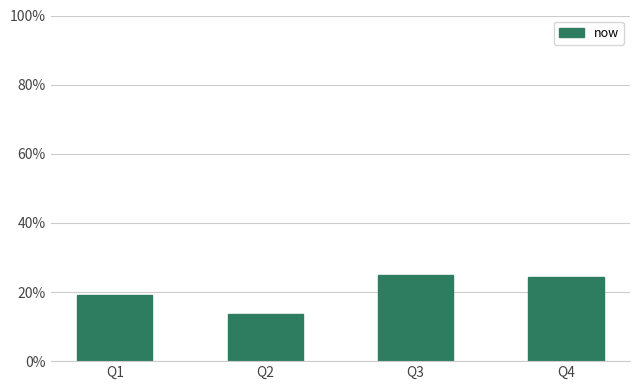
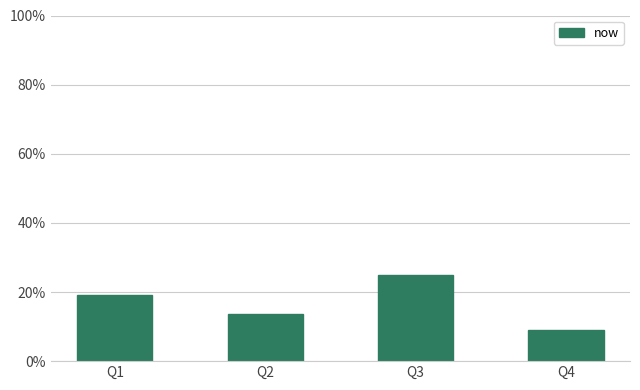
  {
    "Q1": "19%",
    "Q2": "14%",
    "Q3": "25%",
-   "Q4": "24%"
+   "Q4": "9%"
  }
